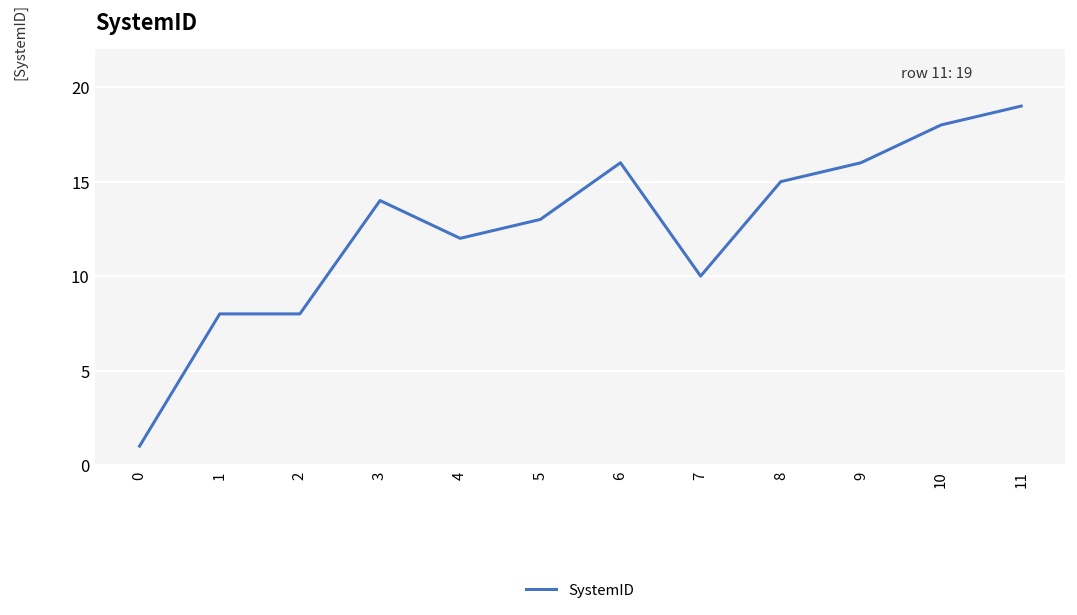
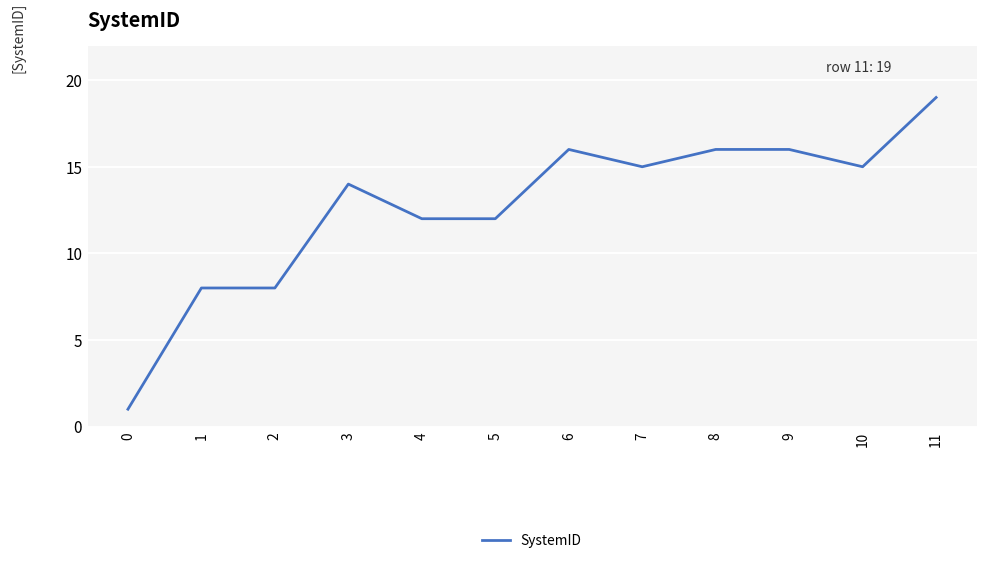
  {
    "0": 1,
    "1": 8,
    "2": 8,
    "3": 14,
    "4": 12,
-   "5": 13,
+   "5": 12,
    "6": 16,
-   "7": 10,
-   "8": 15,
+   "7": 15,
+   "8": 16,
    "9": 16,
-   "10": 18,
+   "10": 15,
    "11": 19
  }
